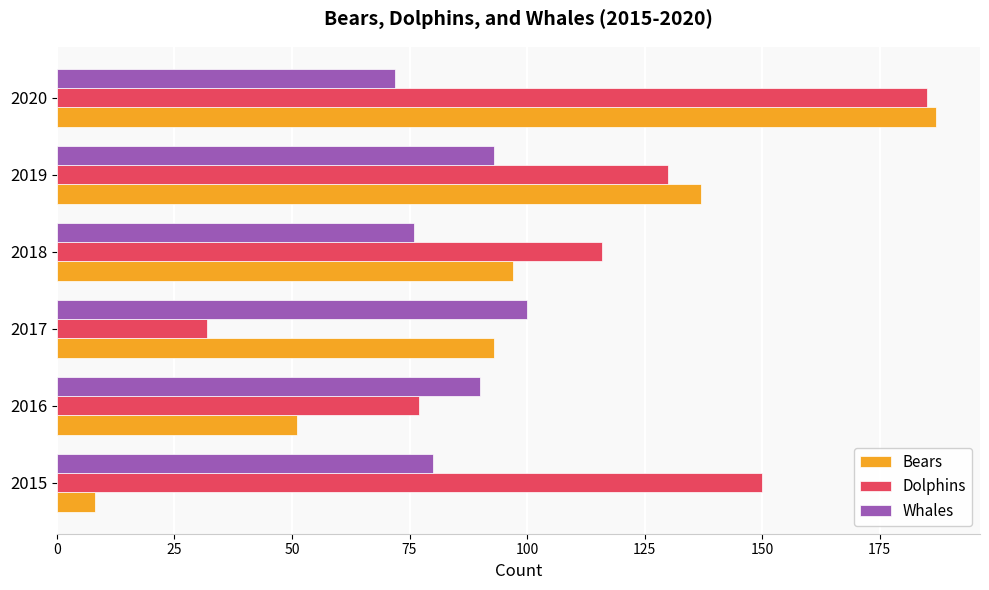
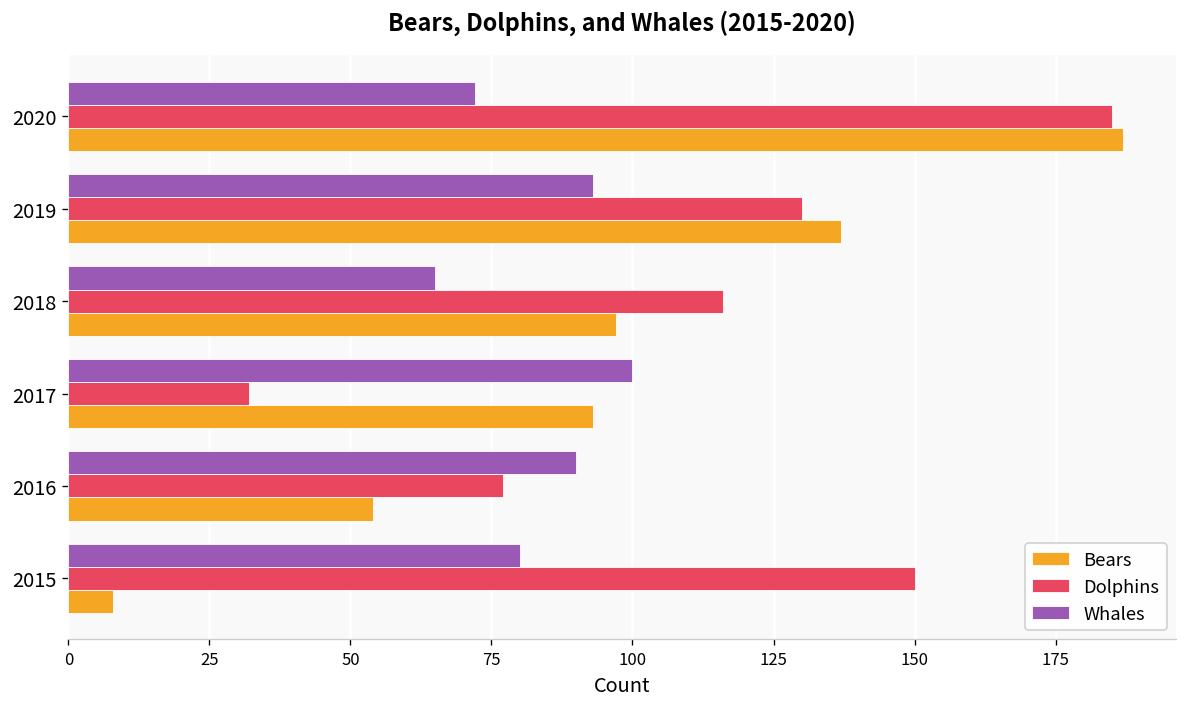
  {
    "Bears": {
      "2020": 187,
      "2019": 137,
      "2018": 97,
      "2017": 93,
-     "2016": 51,
+     "2016": 54,
      "2015": 8
    },
    "Dolphins": {
      "2020": 185,
      "2019": 130,
      "2018": 116,
      "2017": 32,
      "2016": 77,
      "2015": 150
    },
    "Whales": {
      "2020": 72,
      "2019": 93,
-     "2018": 76,
+     "2018": 65,
      "2017": 100,
      "2016": 90,
      "2015": 80
    }
  }
